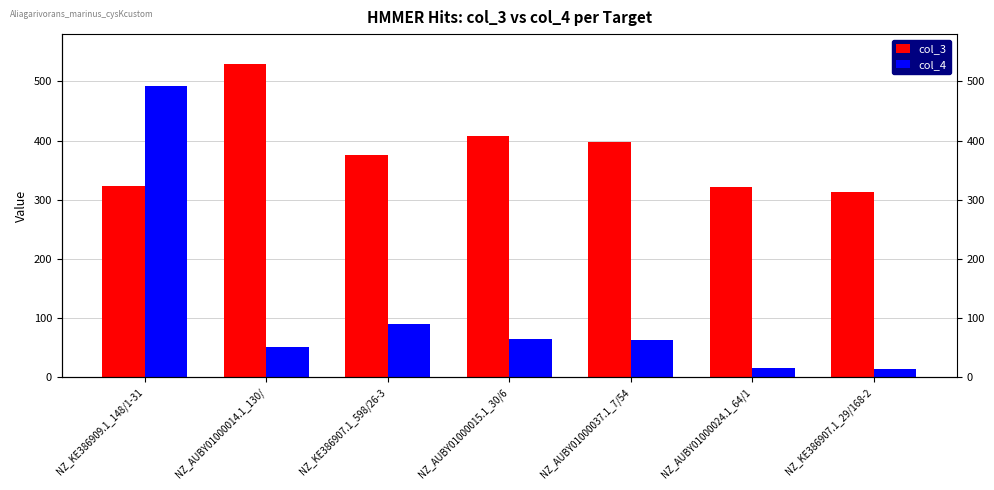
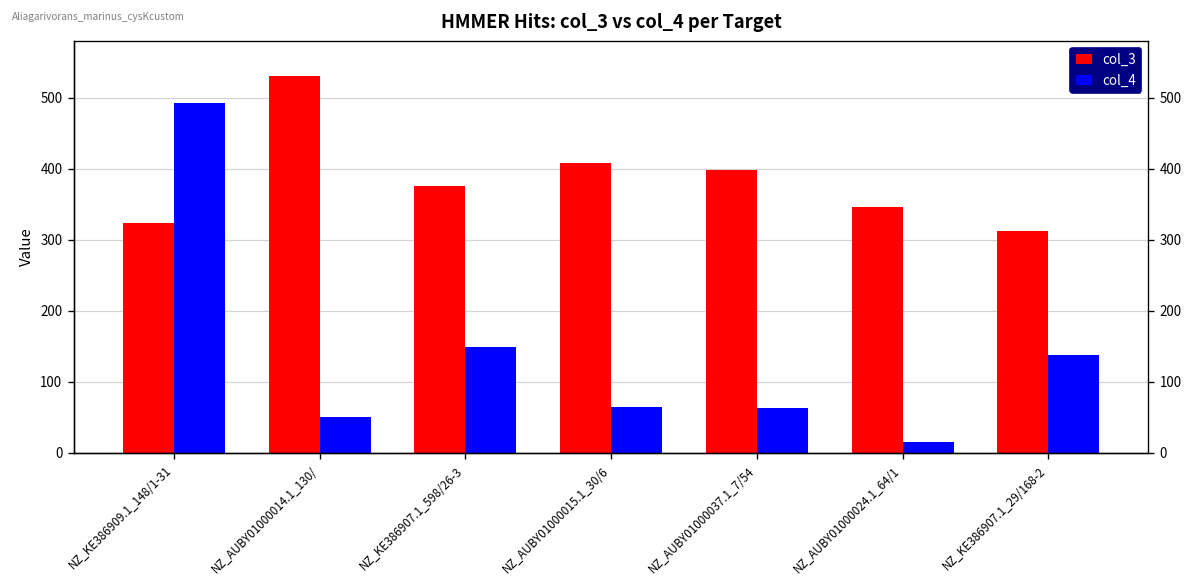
  {
    "col_3": {
      "NZ_KE386909.1_148/1-31": 320,
      "NZ_AUBY01000014.1_130/": 530,
      "NZ_KE386907.1_598/26-3": 380,
      "NZ_AUBY01000015.1_30/6": 410,
      "NZ_AUBY01000037.1_7/54": 400,
-     "NZ_AUBY01000024.1_64/1": 320,
+     "NZ_AUBY01000024.1_64/1": 350,
      "NZ_KE386907.1_29/168-2": 310
    },
    "col_4": {
      "NZ_KE386909.1_148/1-31": 490,
      "NZ_AUBY01000014.1_130/": 50,
-     "NZ_KE386907.1_598/26-3": 90,
+     "NZ_KE386907.1_598/26-3": 150,
      "NZ_AUBY01000015.1_30/6": 60,
      "NZ_AUBY01000037.1_7/54": 60,
      "NZ_AUBY01000024.1_64/1": 20,
-     "NZ_KE386907.1_29/168-2": 10
+     "NZ_KE386907.1_29/168-2": 140
    }
  }
